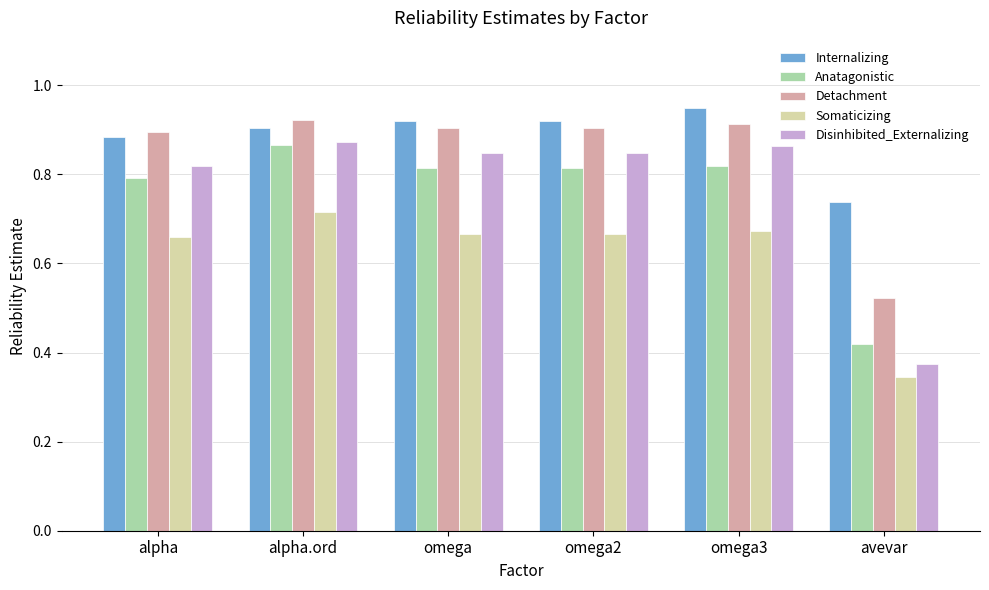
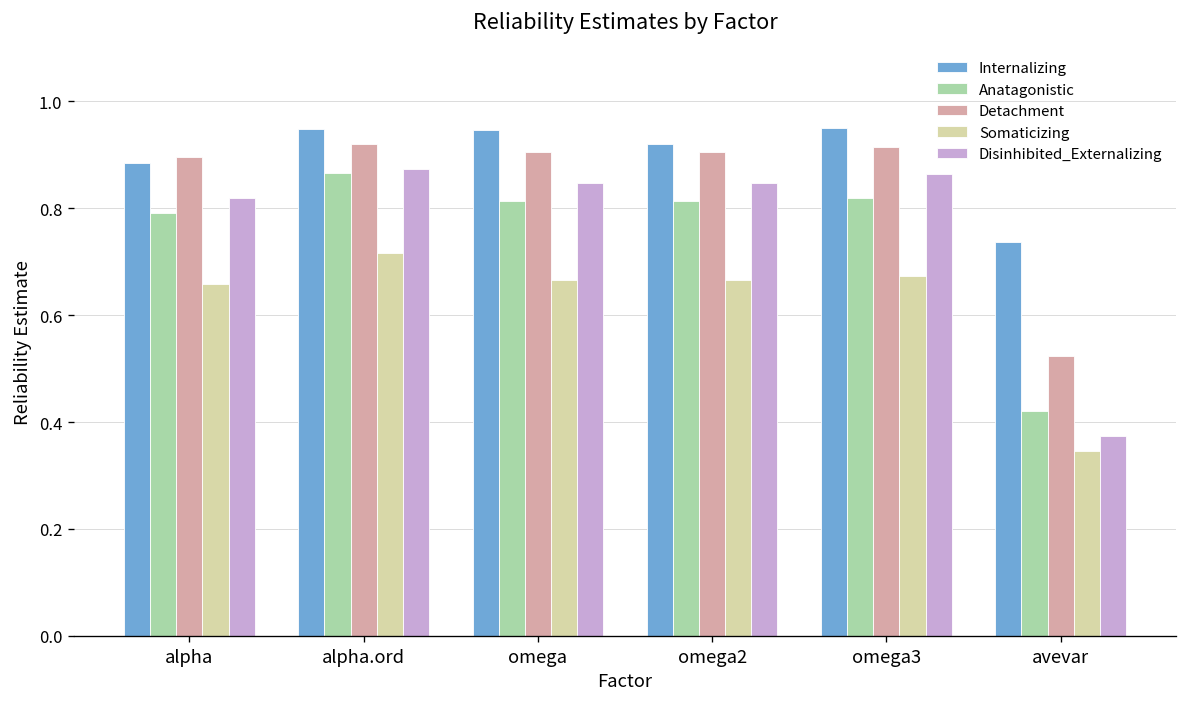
  {
    "Internalizing": {
      "alpha": 0.88,
-     "alpha.ord": 0.90,
-     "omega": 0.92,
+     "alpha.ord": 0.95,
+     "omega": 0.95,
      "omega2": 0.92,
      "omega3": 0.95,
      "avevar": 0.74
    }
  }
